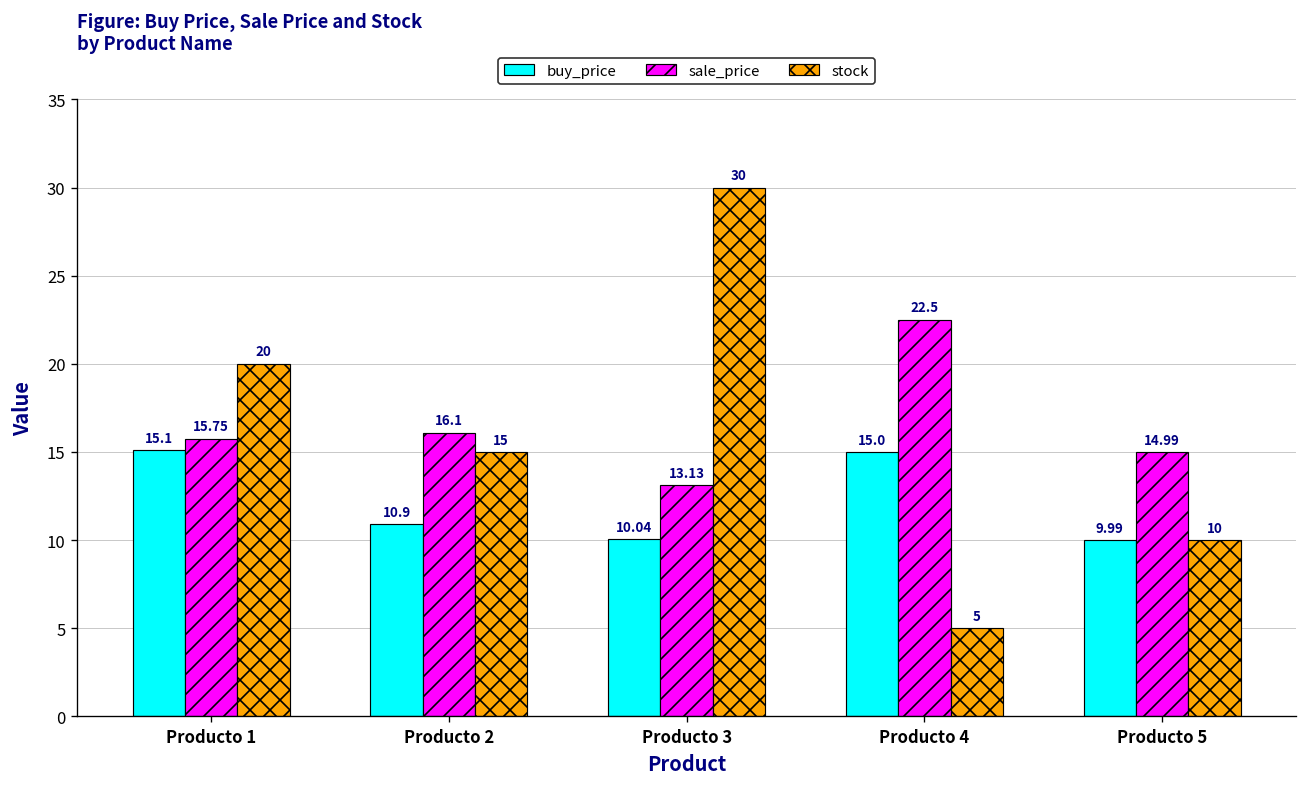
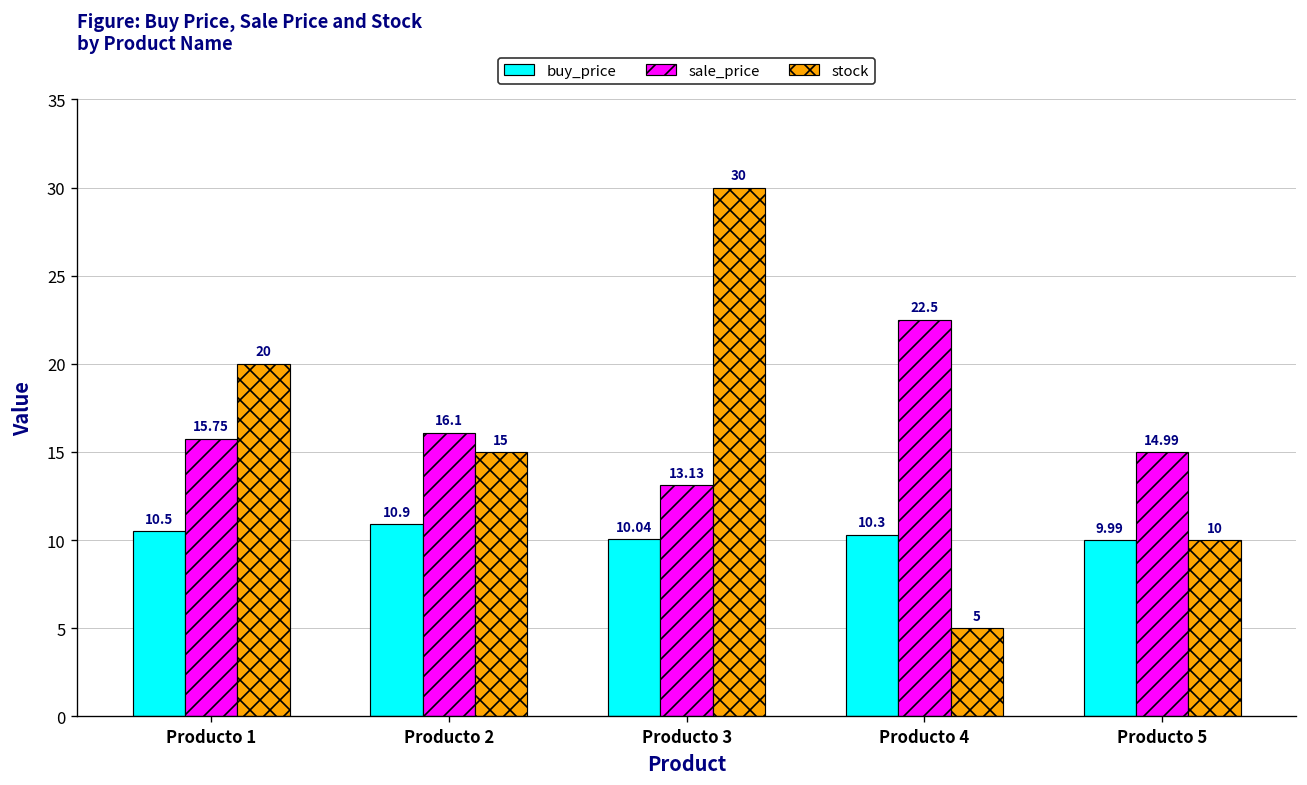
  {
    "buy_price": {
-     "Producto 1": 15.1,
+     "Producto 1": 10.5,
      "Producto 2": 10.9,
      "Producto 3": 10.04,
-     "Producto 4": 15.0,
+     "Producto 4": 10.3,
      "Producto 5": 9.99
    },
    "sale_price": {
      "Producto 1": 15.75,
      "Producto 2": 16.1,
      "Producto 3": 13.13,
      "Producto 4": 22.5,
      "Producto 5": 14.99
    },
    "stock": {
      "Producto 1": 20,
      "Producto 2": 15,
      "Producto 3": 30,
      "Producto 4": 5,
      "Producto 5": 10
    }
  }
